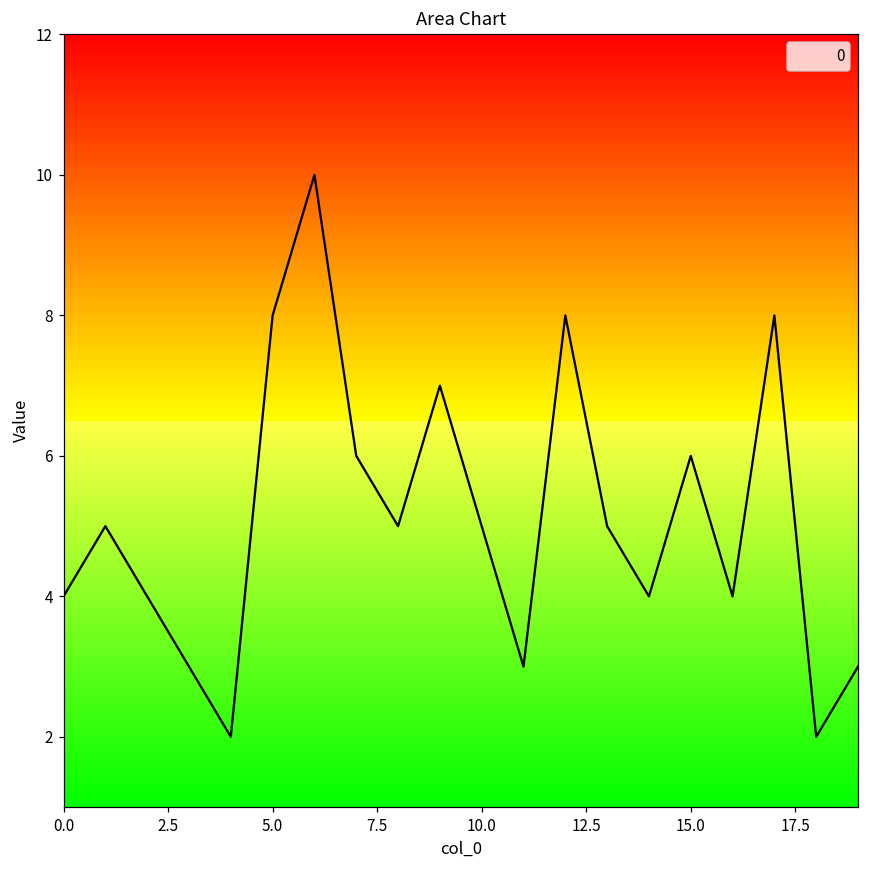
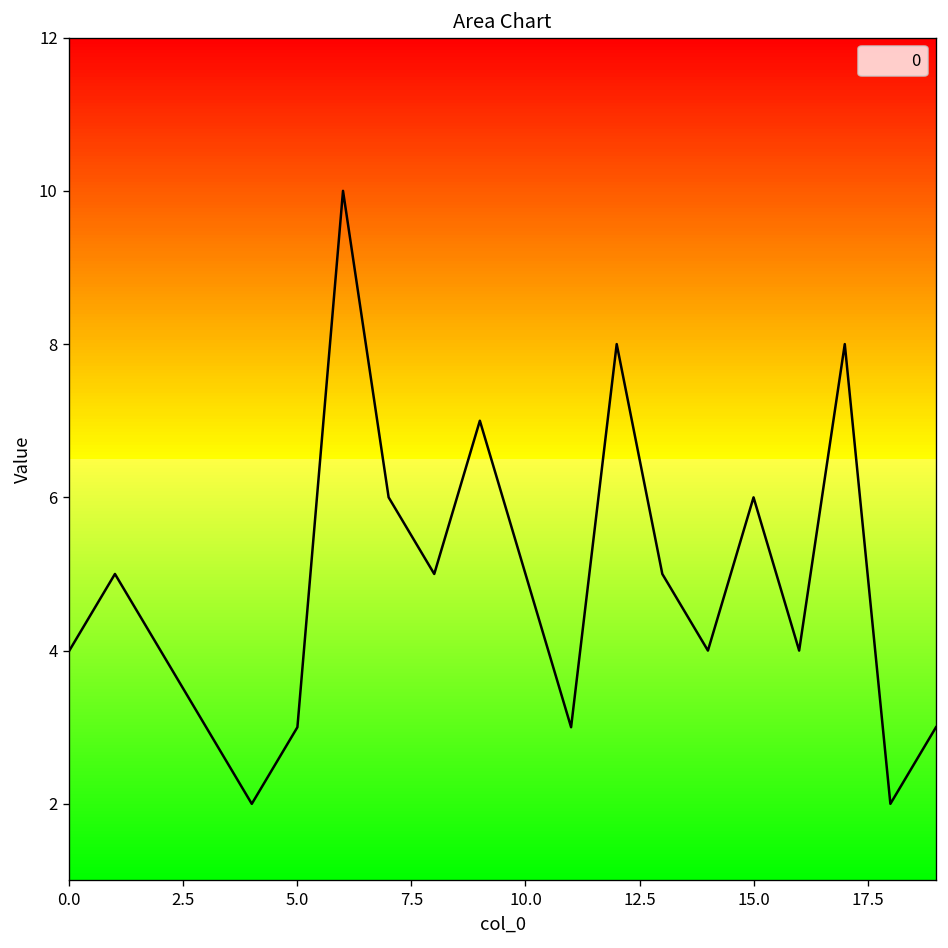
  {
    "0.0": 4,
-   "5.0": 8,
+   "5.0": 3,
    "10.0": 5,
    "15.0": 6
  }
